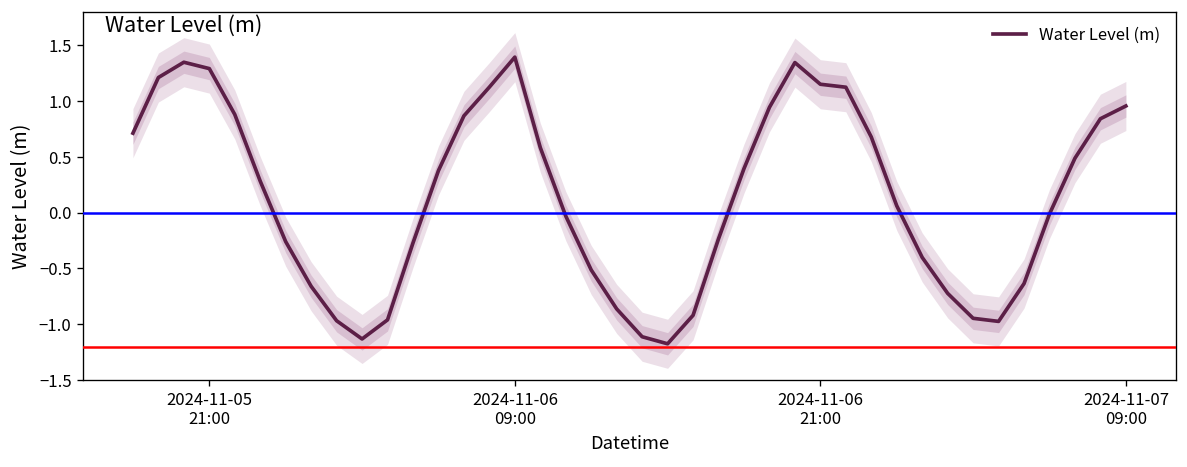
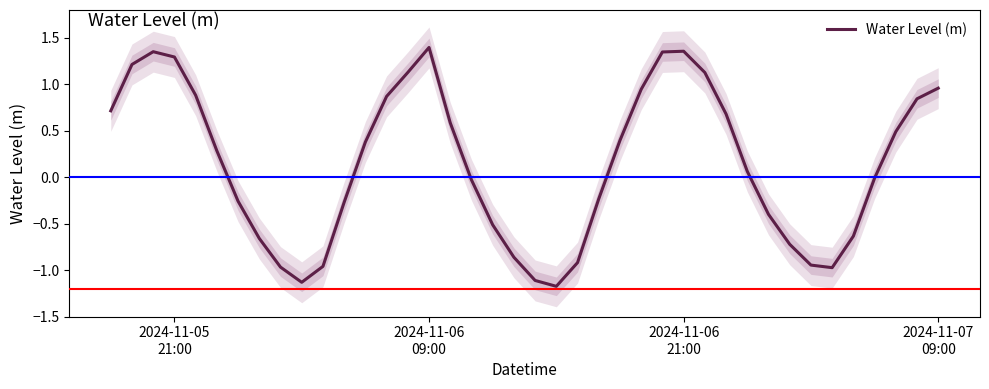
  {
    "Water Level (m)": {
      "2024-11-05 21:00": 1.3,
      "2024-11-06 09:00": 1.4,
-     "2024-11-06 21:00": 1.2,
+     "2024-11-06 21:00": 1.4,
      "2024-11-07 09:00": 1.0
    }
  }
